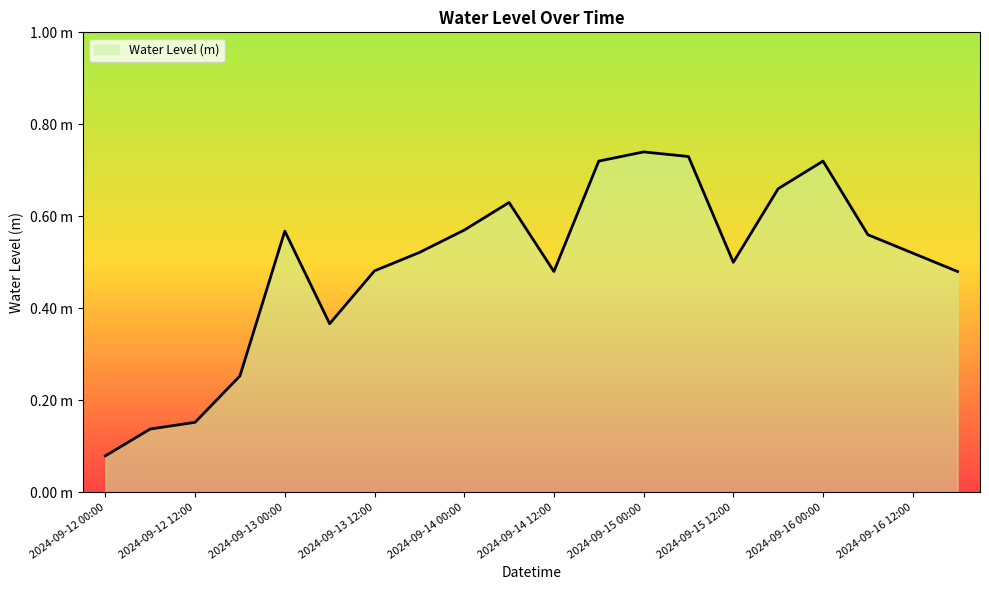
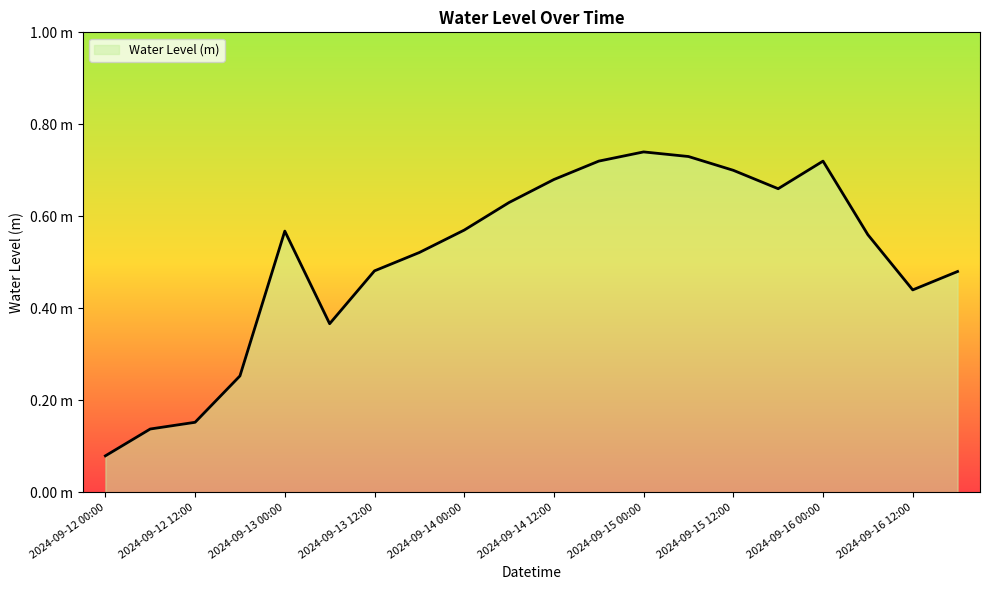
  {
    "2024-09-12 00:00": "0.08 m",
    "2024-09-12 12:00": "0.15 m",
    "2024-09-13 00:00": "0.57 m",
    "2024-09-13 12:00": "0.48 m",
    "2024-09-14 00:00": "0.57 m",
-   "2024-09-14 12:00": "0.48 m",
+   "2024-09-14 12:00": "0.68 m",
    "2024-09-15 00:00": "0.74 m",
-   "2024-09-15 12:00": "0.5 m",
+   "2024-09-15 12:00": "0.7 m",
    "2024-09-16 00:00": "0.72 m",
-   "2024-09-16 12:00": "0.52 m"
+   "2024-09-16 12:00": "0.44 m"
  }
